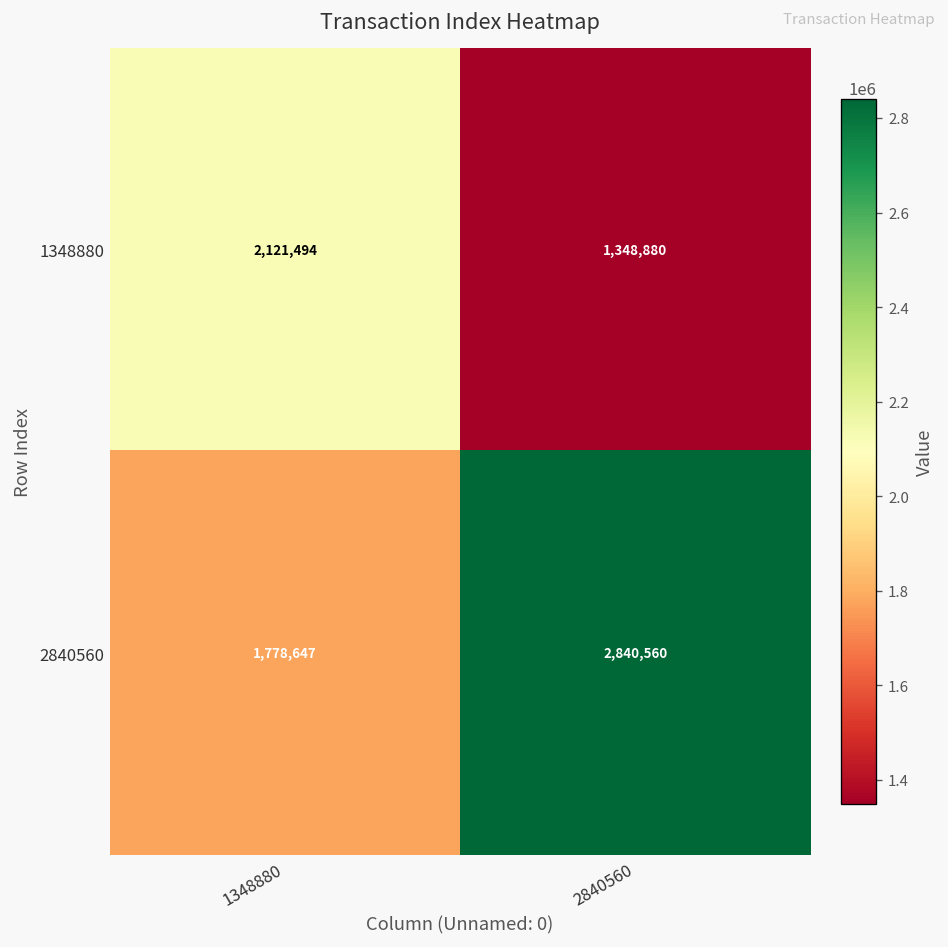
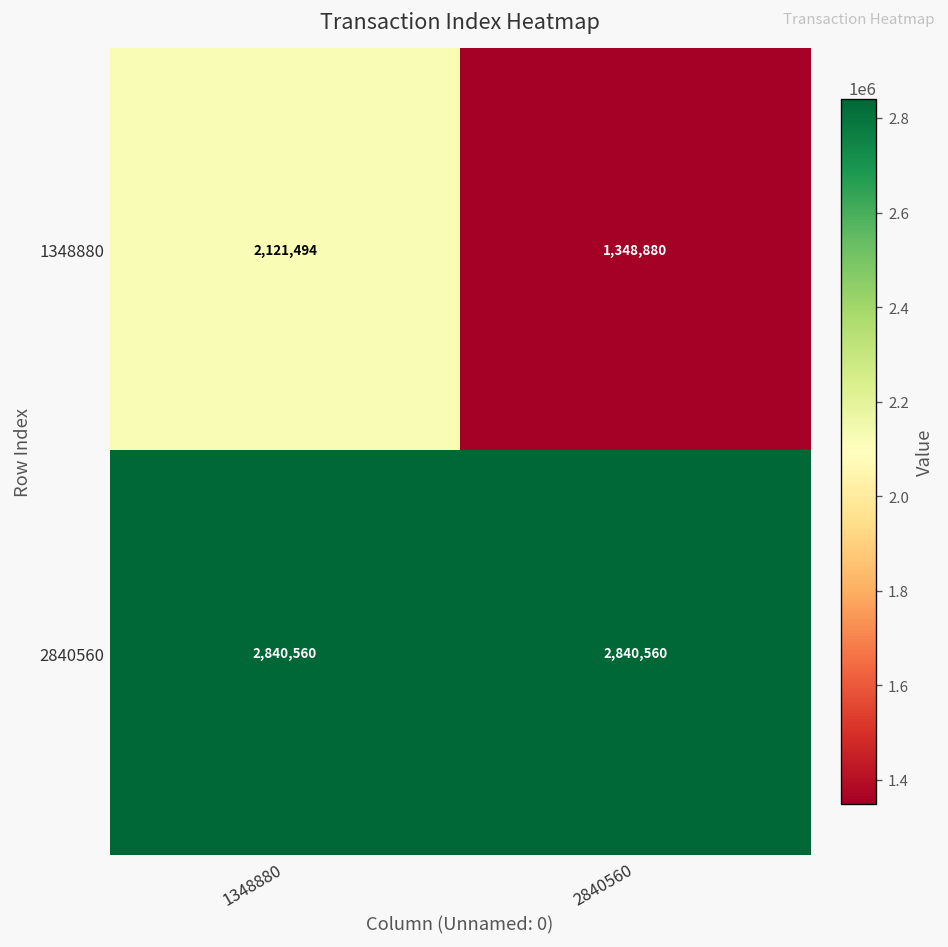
  {
    "1348880": {
      "1348880": "2,121,494",
      "2840560": "1,348,880"
    },
    "2840560": {
-     "1348880": "1,778,647",
+     "1348880": "2,840,560",
      "2840560": "2,840,560"
    }
  }
